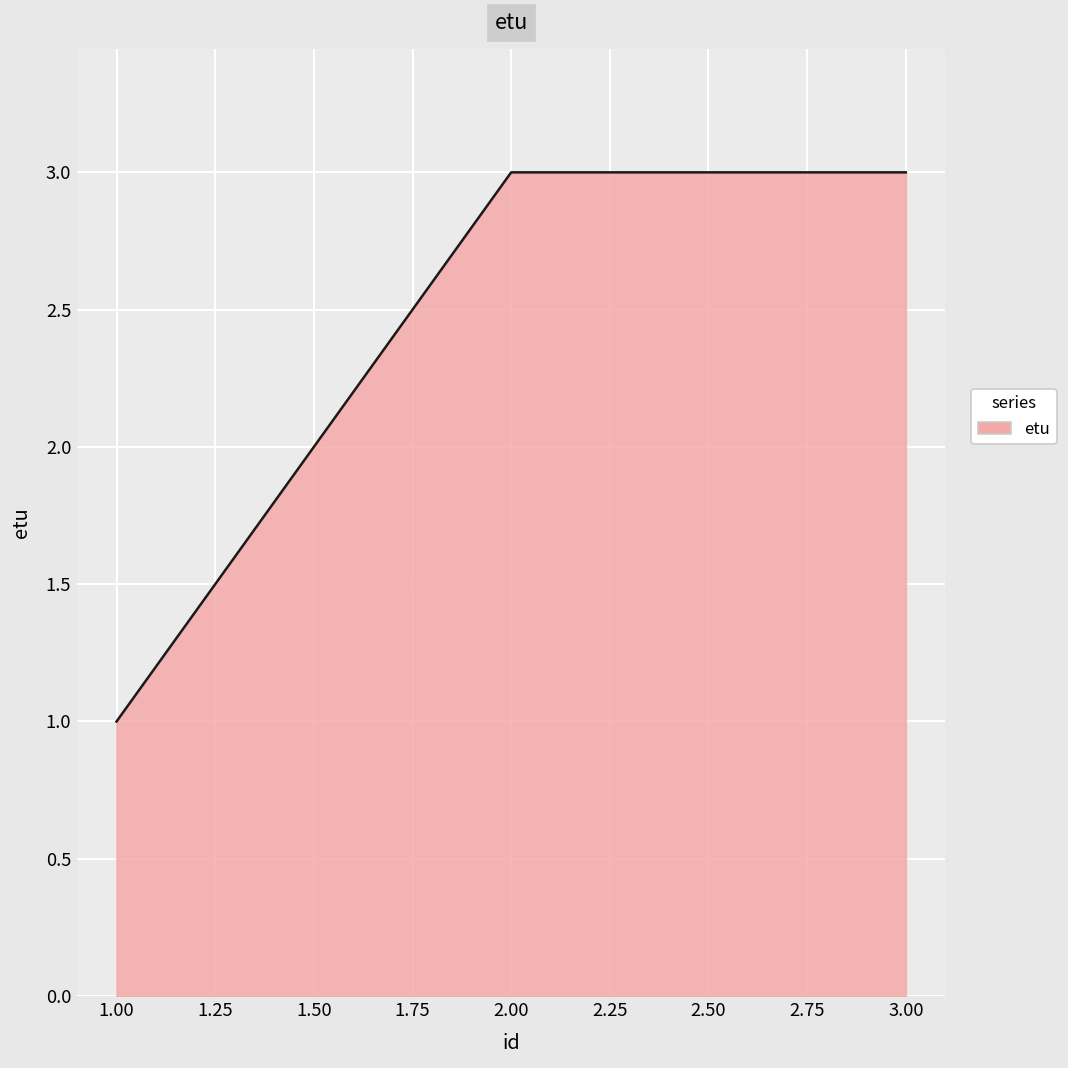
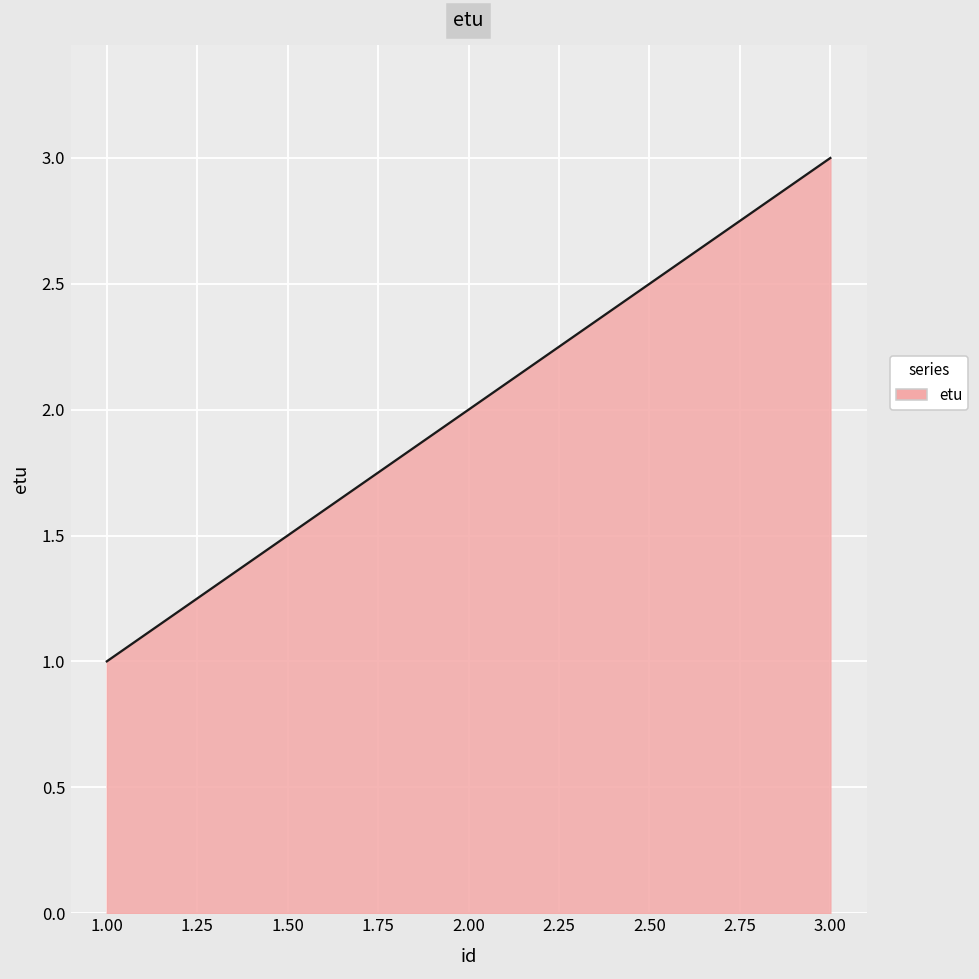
  {
    "1.00": 1,
-   "2.00": 3,
+   "2.00": 2,
    "3.00": 3
  }
